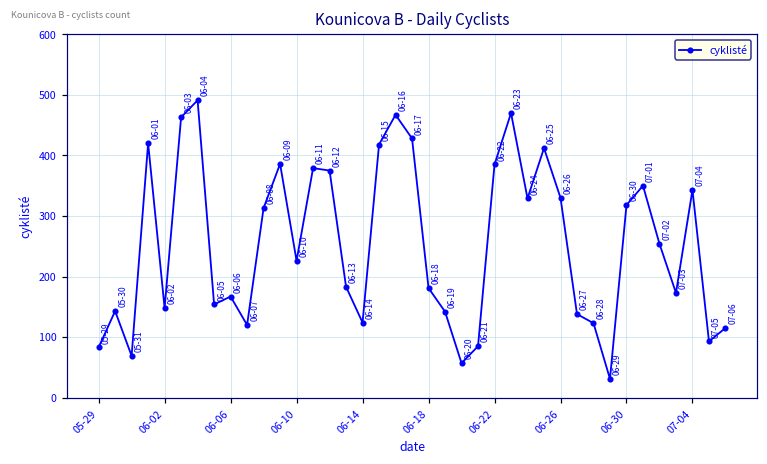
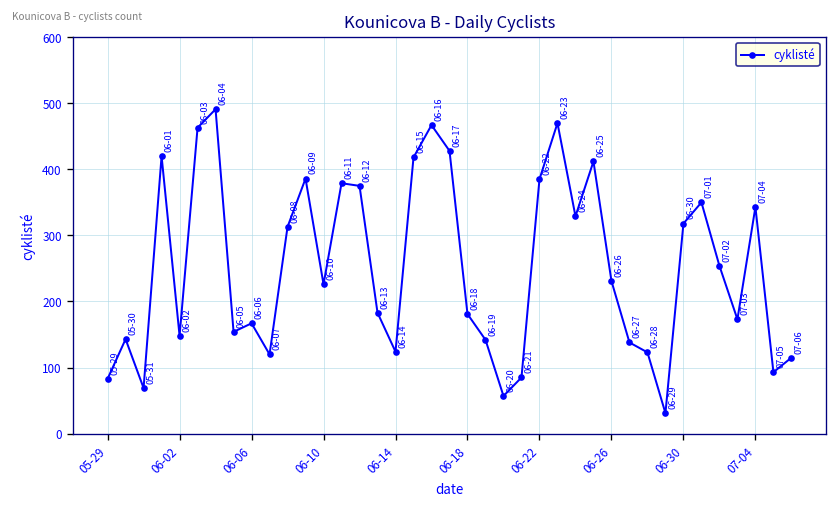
  {
-   "06-26": 330
+   "06-26": 230
  }
